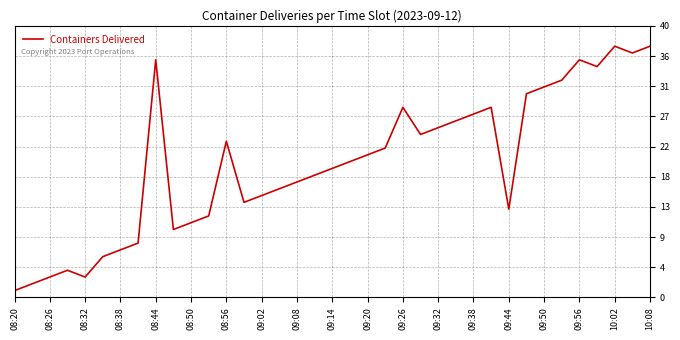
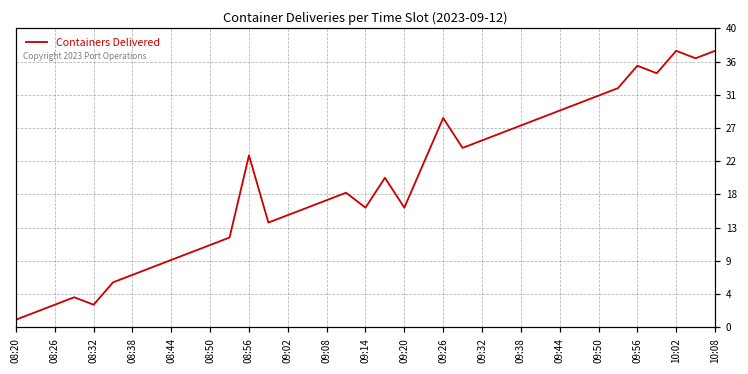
  {
    "08:20": 1,
    "08:26": 3,
    "08:32": 3,
    "08:38": 7,
-   "08:44": 35,
+   "08:44": 9,
    "08:50": 11,
    "08:56": 23,
    "09:02": 15,
    "09:08": 17,
-   "09:14": 19,
-   "09:20": 21,
+   "09:14": 16,
+   "09:20": 16,
    "09:26": 28,
    "09:32": 25,
    "09:38": 27,
-   "09:44": 13,
+   "09:44": 29,
    "09:50": 31,
    "09:56": 35,
    "10:02": 37,
    "10:08": 37
  }
